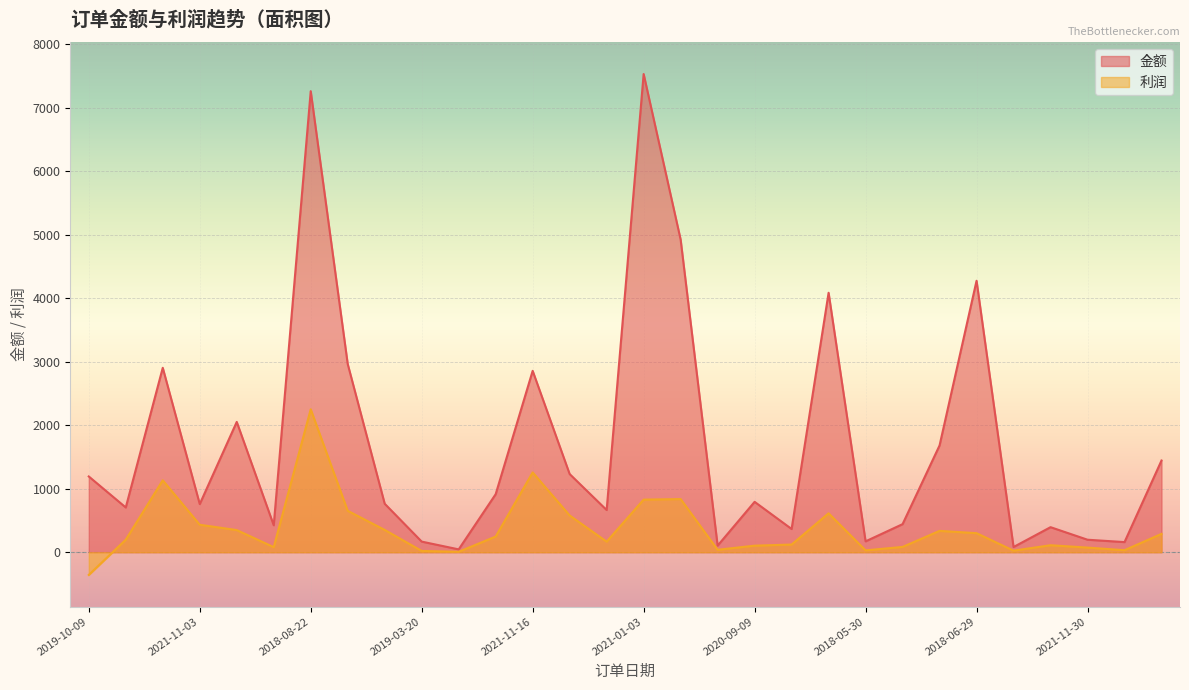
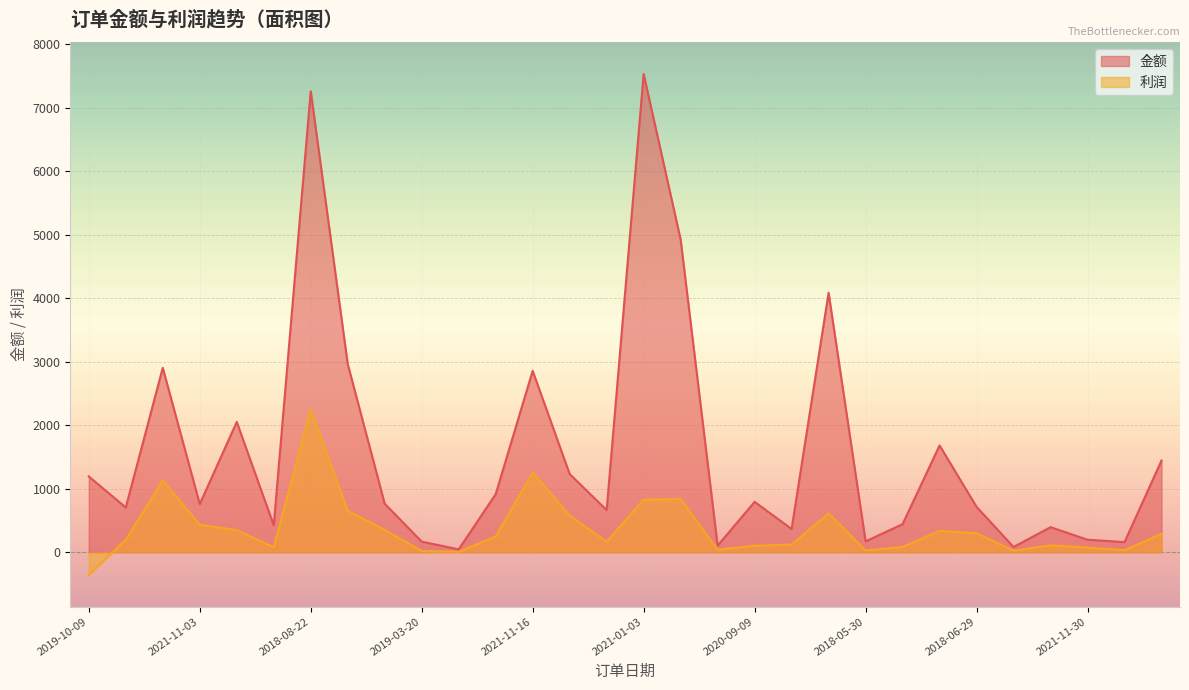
  {
    "金额": {
      "2019-10-09": 1200,
      "2021-11-03": 800,
      "2021-01-03": 7500,
-     "2018-06-29": 4300
+     "2018-06-29": 700
    }
  }
